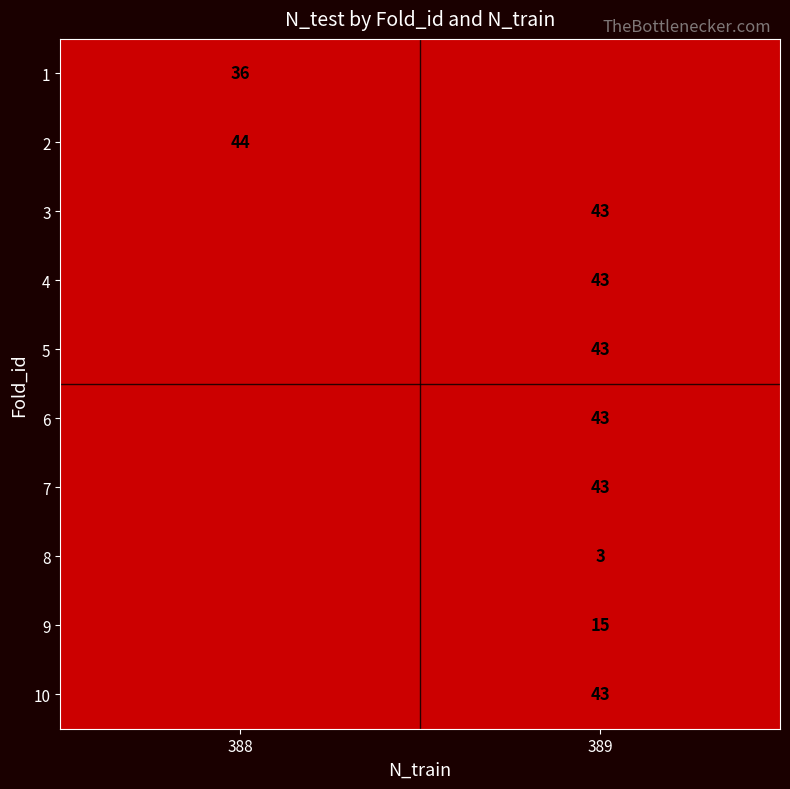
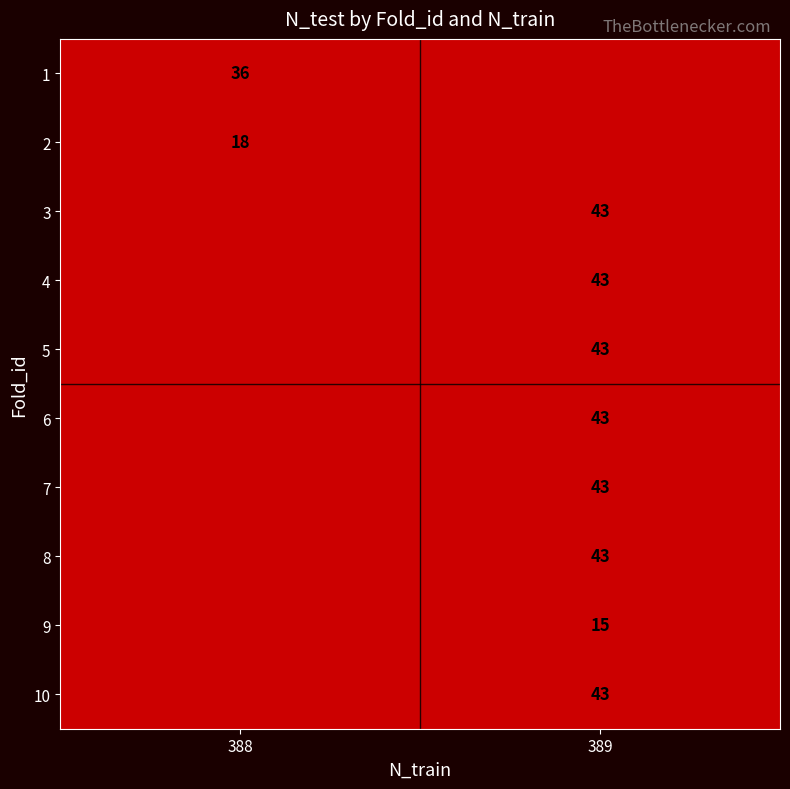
  {
    "1": {
      "388": 36
    },
    "2": {
-     "388": 44
+     "388": 18
    },
    "3": {
      "389": 43
    },
    "4": {
      "389": 43
    },
    "5": {
      "389": 43
    },
    "6": {
      "389": 43
    },
    "7": {
      "389": 43
    },
    "8": {
-     "389": 3
+     "389": 43
    },
    "9": {
      "389": 15
    },
    "10": {
      "389": 43
    }
  }
